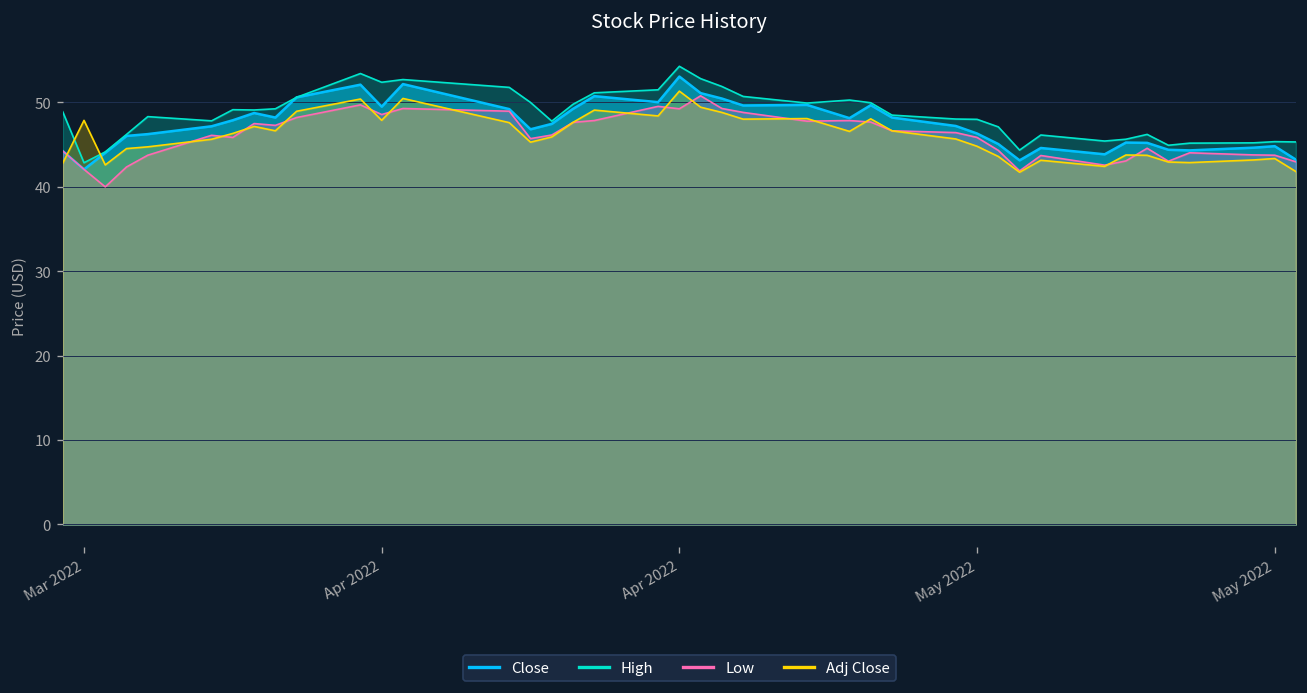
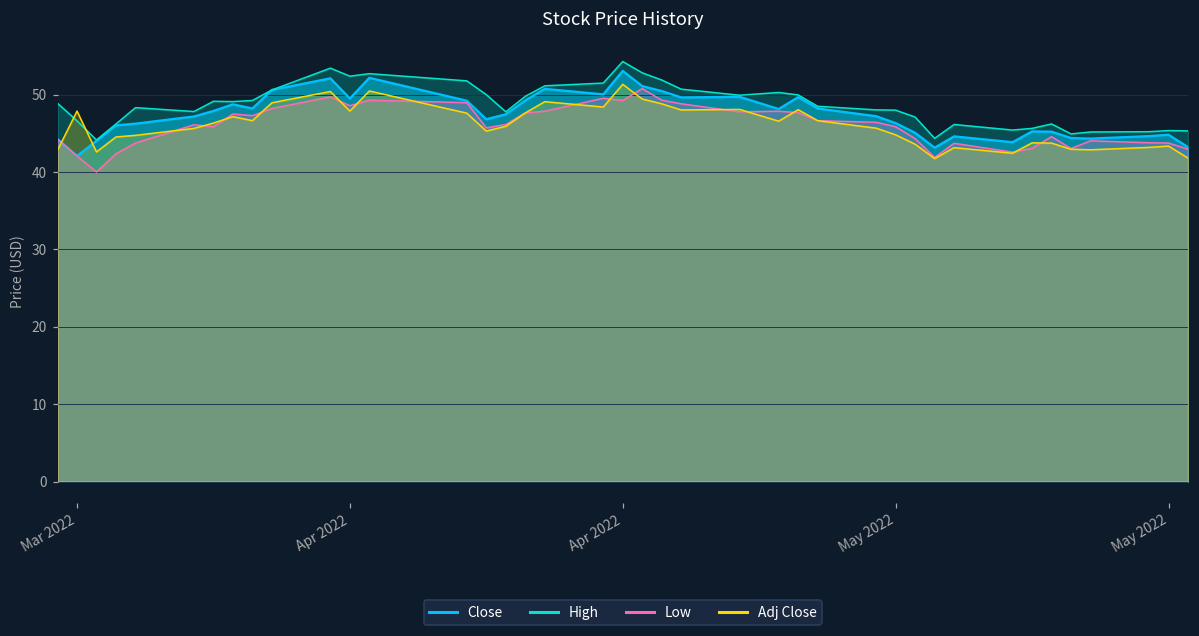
  {
    "High": {
-     "Mar 2022": 43
+     "Mar 2022": 47
    },
    "Adj Close": {
      "Mar 2022": 48
    }
  }
